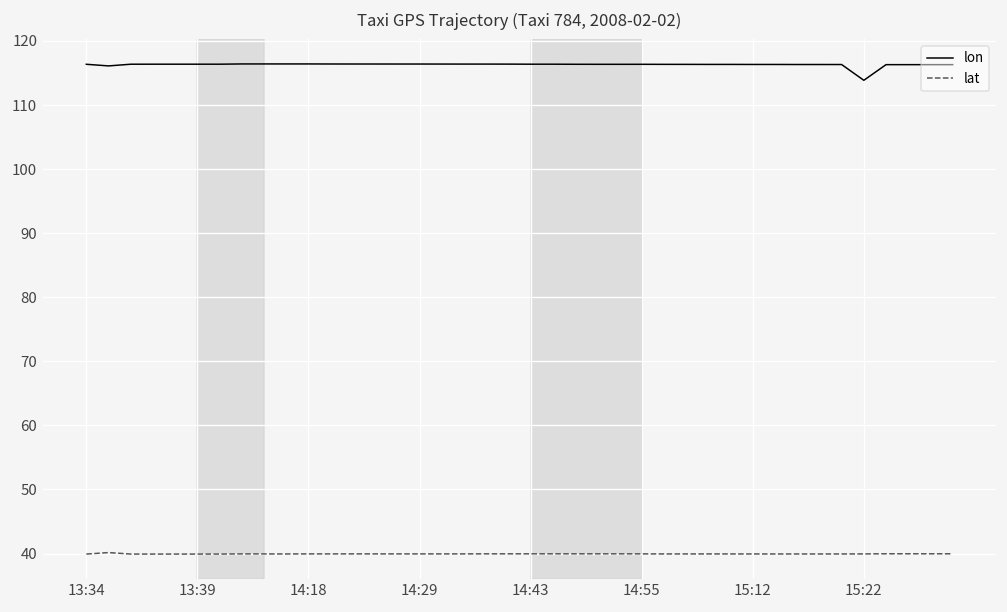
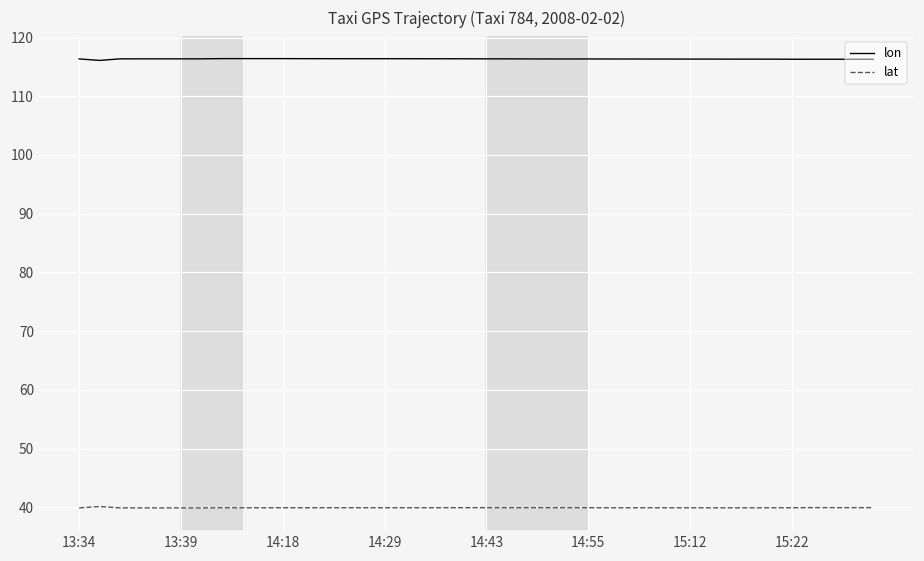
  {
    "lon": {
      "14:18": 116,
      "14:29": 116,
      "14:55": 116,
      "15:12": 116,
-     "15:22": 114
+     "15:22": 116
    },
    "lat": {
      "14:18": 40,
      "14:29": 40,
      "14:55": 40,
      "15:12": 40,
      "15:22": 40
    }
  }
